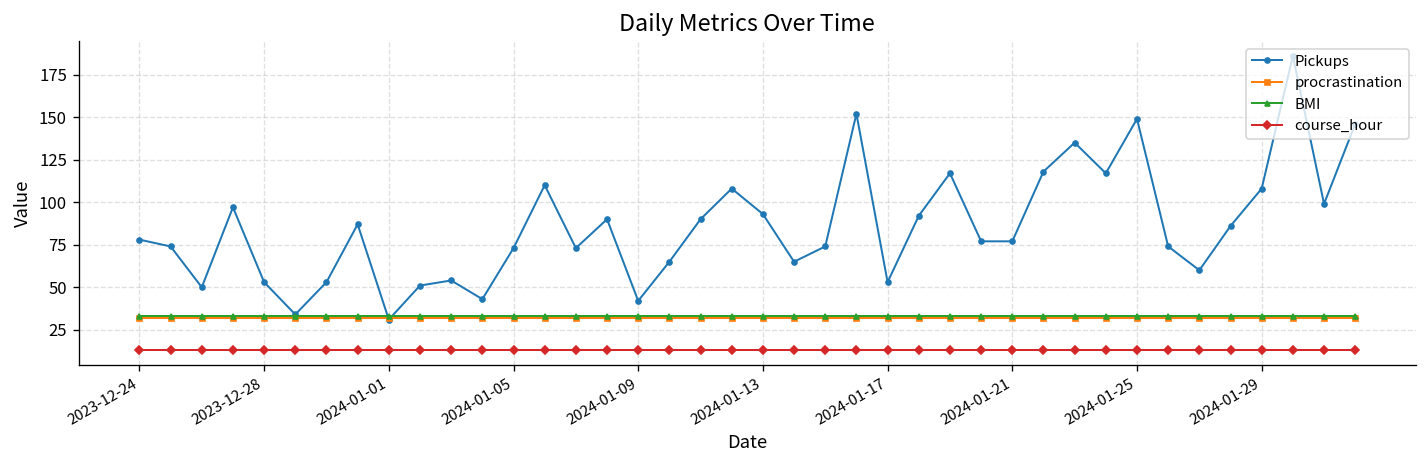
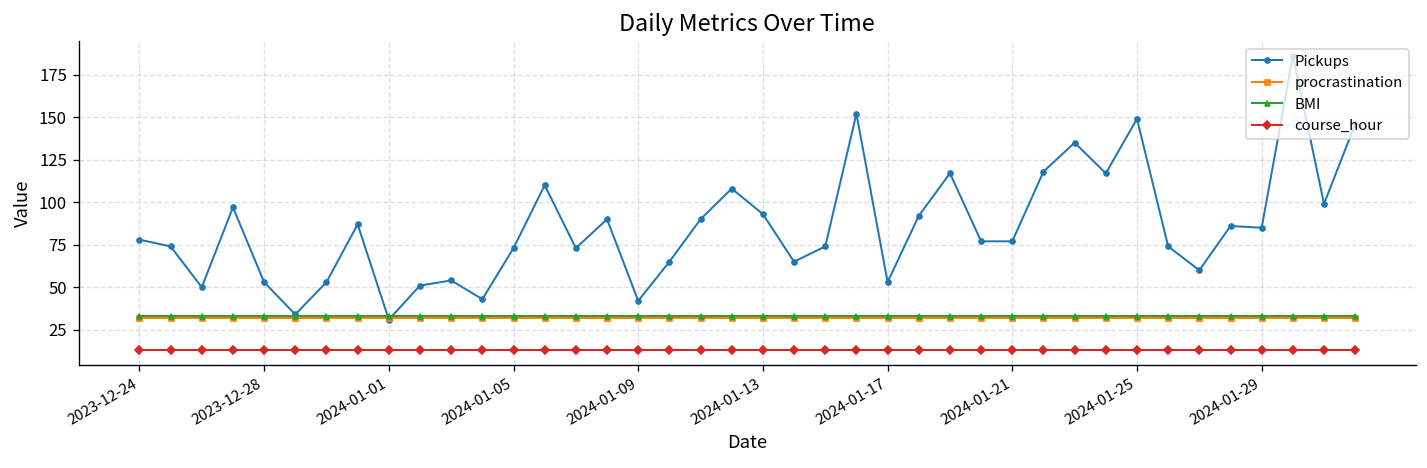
  {
    "Pickups": {
      "2023-12-24": 78,
      "2023-12-28": 53,
      "2024-01-05": 73,
      "2024-01-09": 42,
      "2024-01-13": 93,
      "2024-01-17": 53,
      "2024-01-21": 77,
      "2024-01-25": 149,
-     "2024-01-29": 108
+     "2024-01-29": 85
    },
    "course_hour": {
      "2023-12-24": 13,
      "2023-12-28": 13,
      "2024-01-01": 13,
      "2024-01-05": 13,
      "2024-01-09": 13,
      "2024-01-13": 13,
      "2024-01-17": 13,
      "2024-01-21": 13,
      "2024-01-25": 13,
      "2024-01-29": 13
    }
  }
